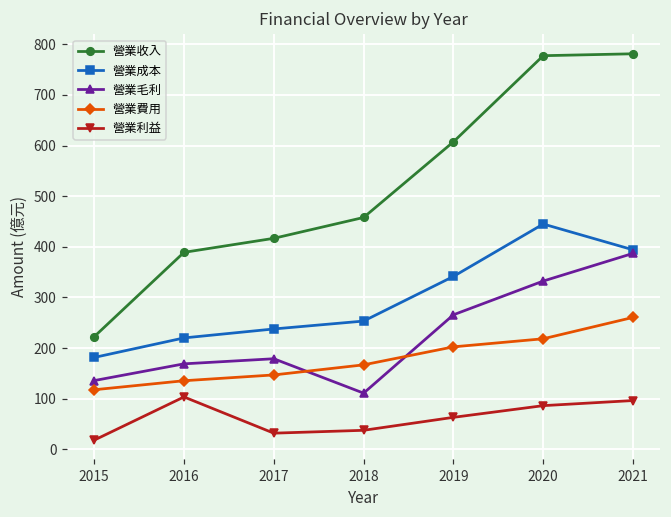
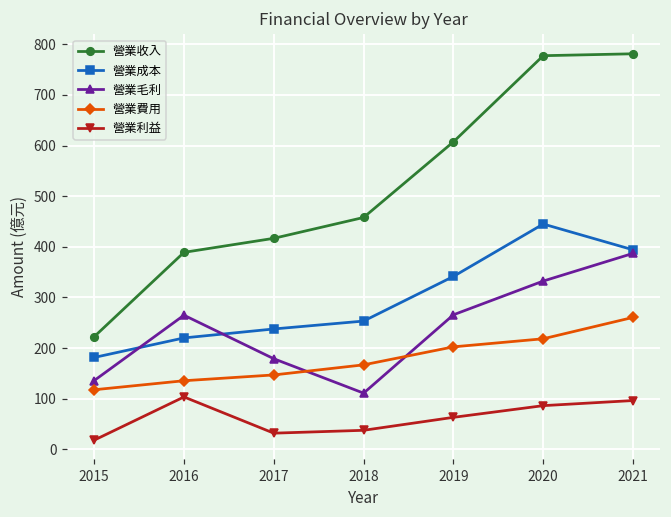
  {
    "營業收入": {
      "2015": 220,
      "2016": 390,
      "2017": 420,
      "2018": 460,
      "2019": 610,
      "2020": 780,
      "2021": 780
    },
    "營業成本": {
      "2015": 180,
      "2016": 220,
      "2017": 240,
      "2018": 250,
      "2019": 340,
      "2020": 450,
      "2021": 390
    },
    "營業毛利": {
      "2015": 140,
-     "2016": 170,
+     "2016": 270,
      "2017": 180,
      "2018": 110,
      "2019": 270,
      "2020": 330,
      "2021": 390
    },
    "營業費用": {
      "2015": 120,
      "2016": 140,
      "2017": 150,
      "2018": 170,
      "2019": 200,
      "2020": 220,
      "2021": 260
    },
    "營業利益": {
      "2015": 20,
      "2016": 100,
      "2017": 30,
      "2018": 40,
      "2019": 60,
      "2020": 90,
      "2021": 100
    }
  }
